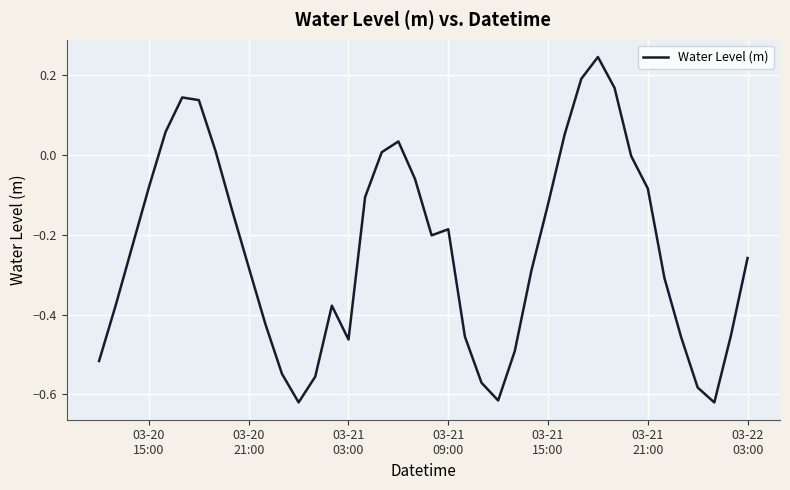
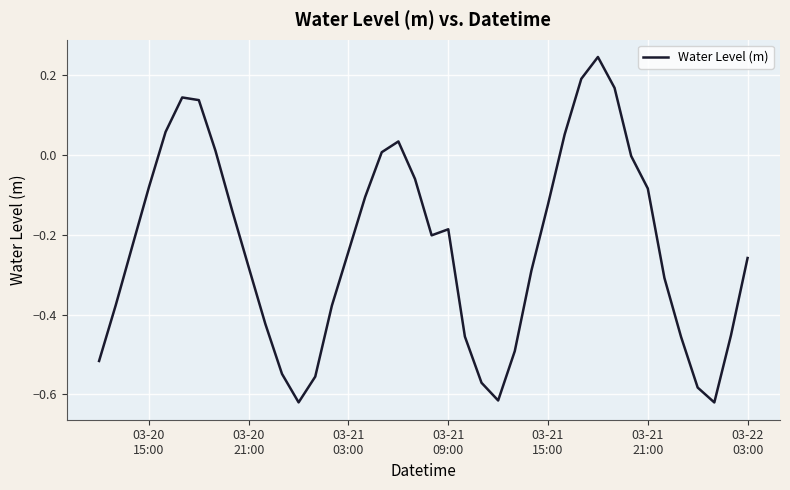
  {
    "03-20 15:00": -0.08,
    "03-20 21:00": -0.28,
-   "03-21 03:00": -0.46,
+   "03-21 03:00": -0.24,
    "03-21 09:00": -0.19,
    "03-21 15:00": -0.12,
    "03-21 21:00": -0.08,
    "03-22 03:00": -0.26
  }
